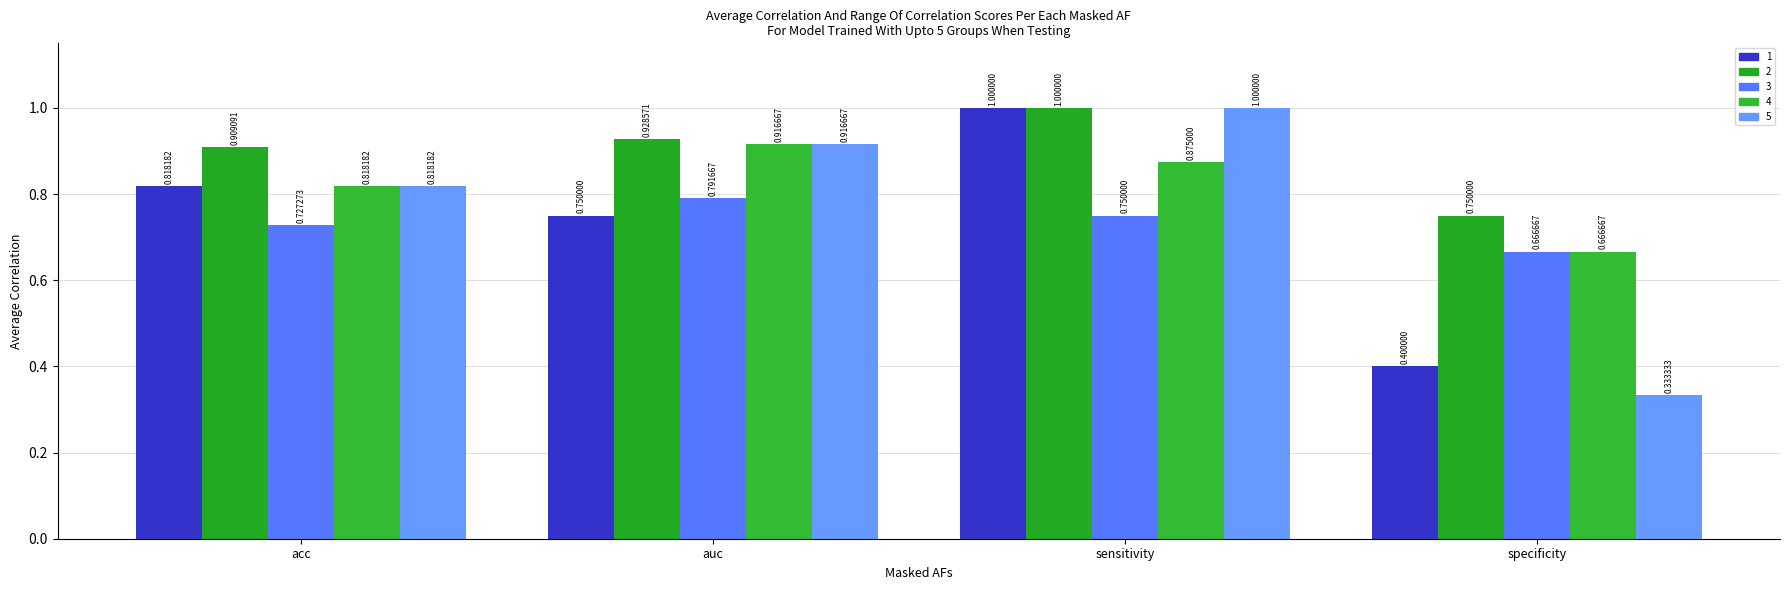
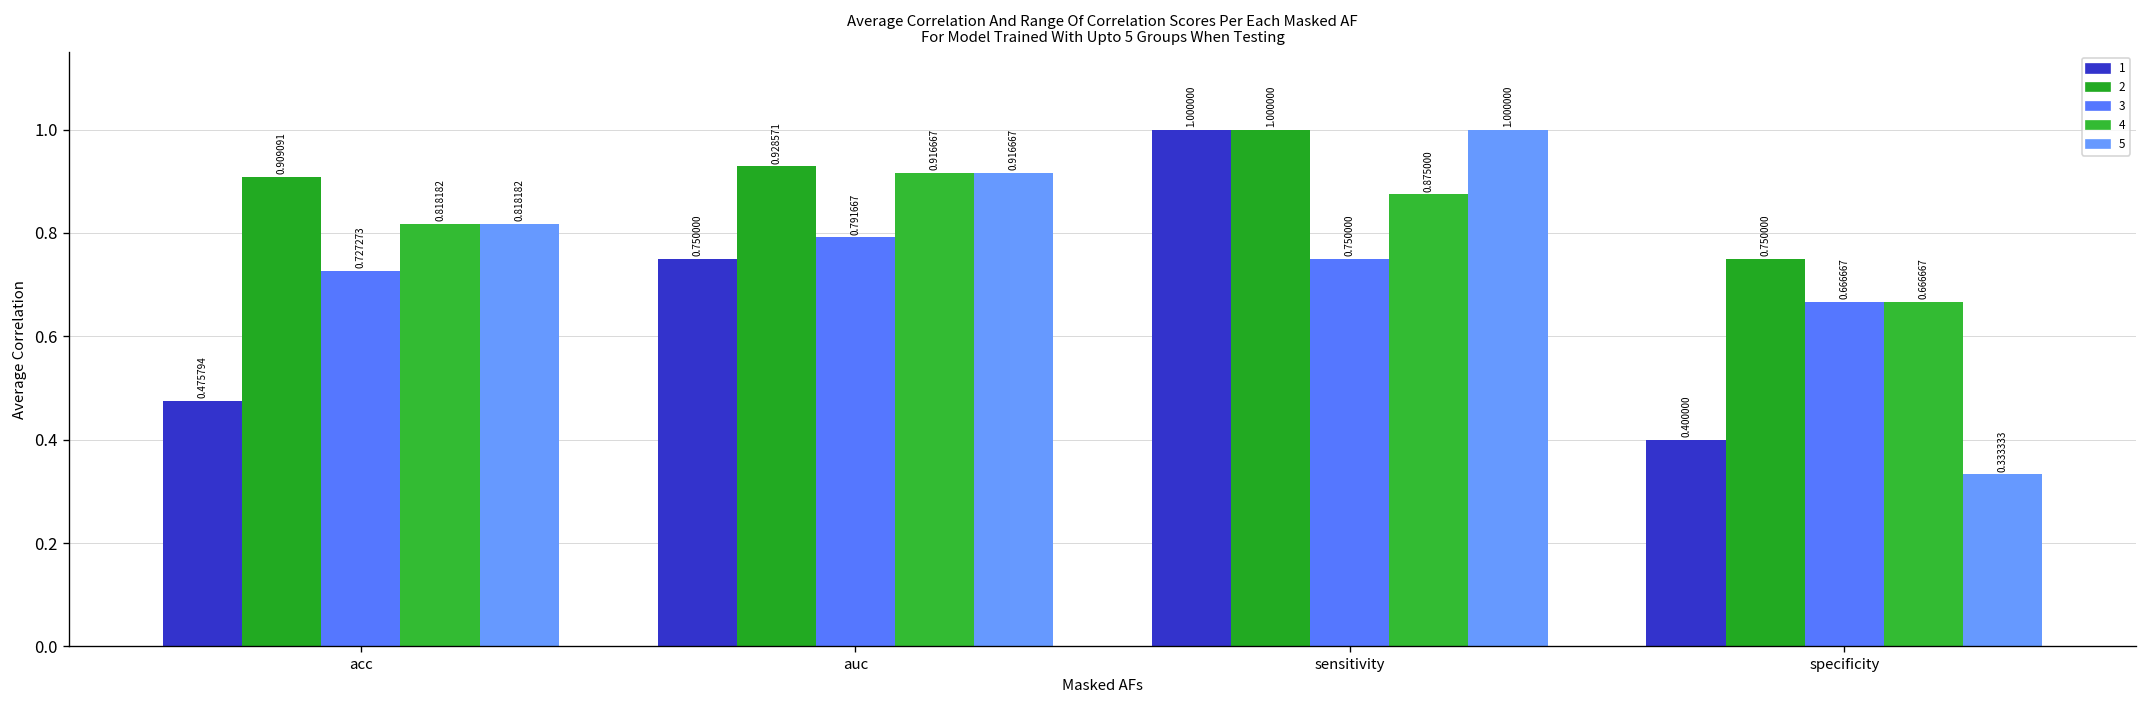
  {
    "1": {
-     "acc": 0.818182,
+     "acc": 0.475794,
      "auc": 0.750000,
      "sensitivity": 1.000000,
      "specificity": 0.400000
    }
  }
